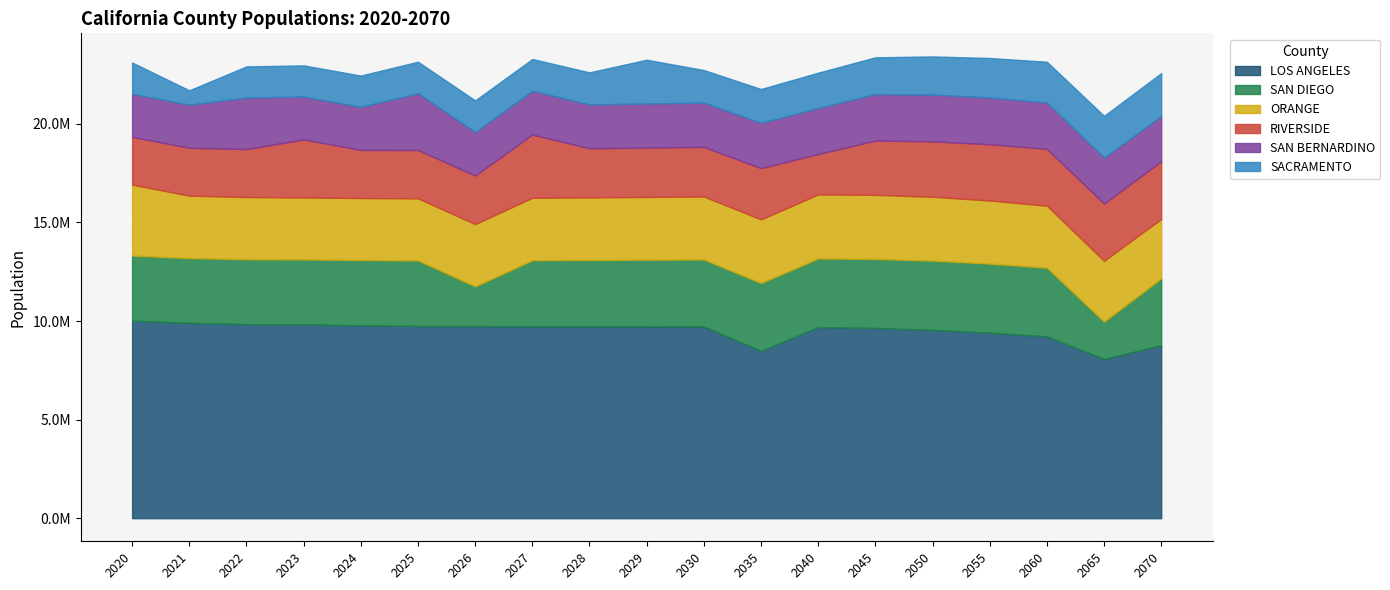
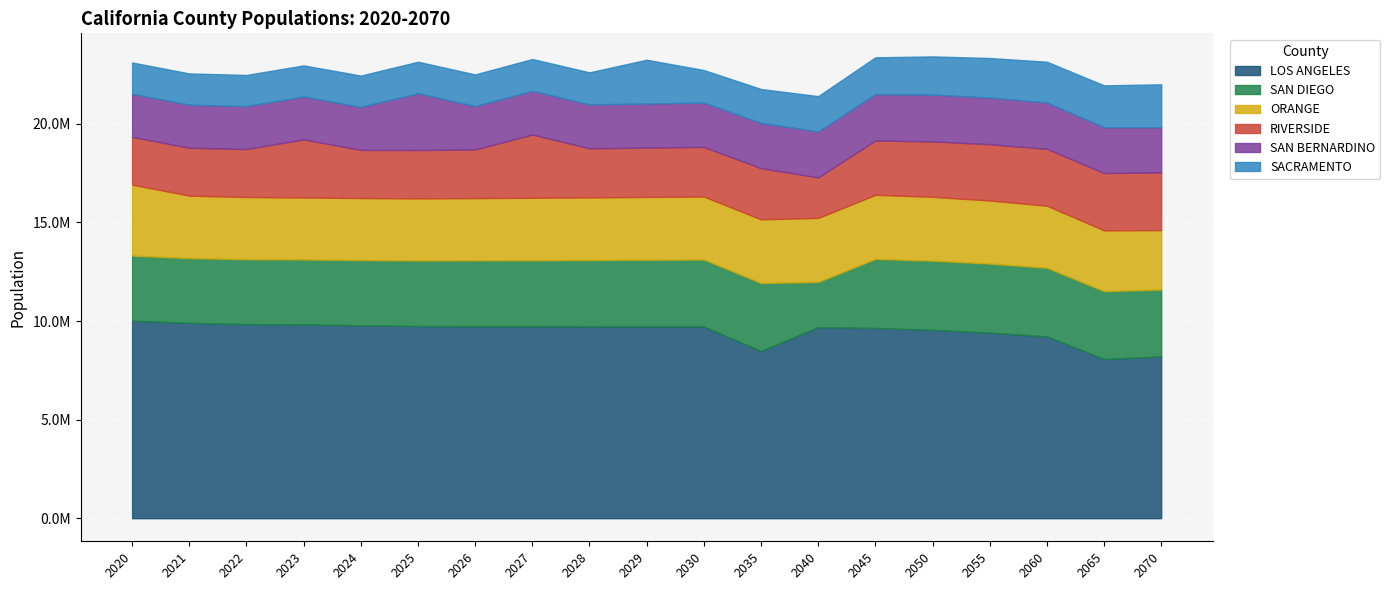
  {
    "LOS ANGELES": {
      "2020": 10000000,
      "2021": 9900000,
      "2022": 9800000,
      "2023": 9800000,
      "2024": 9800000,
      "2025": 9700000,
      "2026": 9700000,
      "2027": 9700000,
      "2028": 9700000,
      "2029": 9700000,
      "2030": 9700000,
      "2035": 8500000,
      "2040": 9700000,
      "2045": 9600000,
      "2050": 9600000,
      "2055": 9400000,
      "2060": 9200000,
      "2065": 8100000,
-     "2070": 8800000
+     "2070": 8200000
    },
    "SAN DIEGO": {
      "2020": 3300000,
      "2021": 3300000,
      "2022": 3300000,
      "2023": 3300000,
      "2024": 3300000,
      "2025": 3300000,
-     "2026": 2000000,
+     "2026": 3300000,
      "2027": 3400000,
      "2028": 3400000,
      "2029": 3400000,
      "2030": 3400000,
      "2035": 3500000,
-     "2040": 3500000,
+     "2040": 2300000,
      "2045": 3500000,
      "2050": 3500000,
      "2055": 3500000,
      "2060": 3500000,
-     "2065": 1900000,
+     "2065": 3400000,
      "2070": 3400000
    },
    "ORANGE": {
      "2020": 3600000,
      "2021": 3200000,
      "2022": 3200000,
      "2023": 3100000,
      "2024": 3100000,
      "2025": 3100000,
      "2026": 3200000,
      "2027": 3200000,
      "2028": 3200000,
      "2029": 3200000,
      "2030": 3200000,
      "2035": 3200000,
      "2040": 3200000,
      "2045": 3300000,
      "2050": 3200000,
      "2055": 3200000,
      "2060": 3100000,
      "2065": 3100000,
      "2070": 3000000
    },
    "RIVERSIDE": {
      "2020": 2400000,
      "2021": 2400000,
      "2022": 2400000,
      "2023": 2900000,
      "2024": 2400000,
      "2025": 2500000,
      "2026": 2500000,
      "2027": 3200000,
      "2028": 2500000,
      "2029": 2500000,
      "2030": 2500000,
      "2035": 2600000,
      "2040": 2100000,
      "2045": 2800000,
      "2050": 2800000,
      "2055": 2900000,
      "2060": 2900000,
      "2065": 2900000,
      "2070": 2900000
    },
    "SAN BERNARDINO": {
      "2020": 2200000,
      "2021": 2200000,
-     "2022": 2600000,
+     "2022": 2200000,
      "2023": 2200000,
      "2024": 2200000,
      "2025": 2900000,
      "2026": 2200000,
      "2027": 2200000,
      "2028": 2200000,
      "2029": 2200000,
      "2030": 2200000,
      "2035": 2300000,
      "2040": 2300000,
      "2045": 2400000,
      "2050": 2400000,
      "2055": 2400000,
      "2060": 2400000,
      "2065": 2300000,
      "2070": 2300000
    },
    "SACRAMENTO": {
      "2020": 1600000,
-     "2021": 700000,
+     "2021": 1600000,
      "2022": 1600000,
      "2023": 1600000,
      "2024": 1600000,
      "2025": 1600000,
      "2026": 1600000,
      "2027": 1600000,
      "2028": 1600000,
      "2029": 2200000,
      "2030": 1700000,
      "2035": 1700000,
      "2040": 1800000,
      "2045": 1900000,
      "2050": 1900000,
      "2055": 2000000,
      "2060": 2100000,
      "2065": 2100000,
      "2070": 2200000
    }
  }
